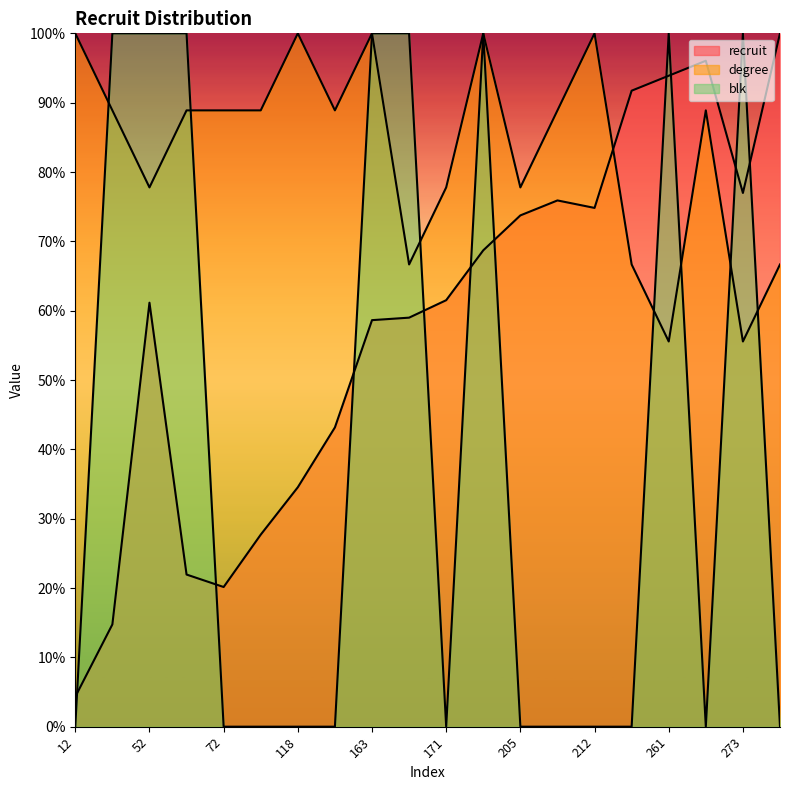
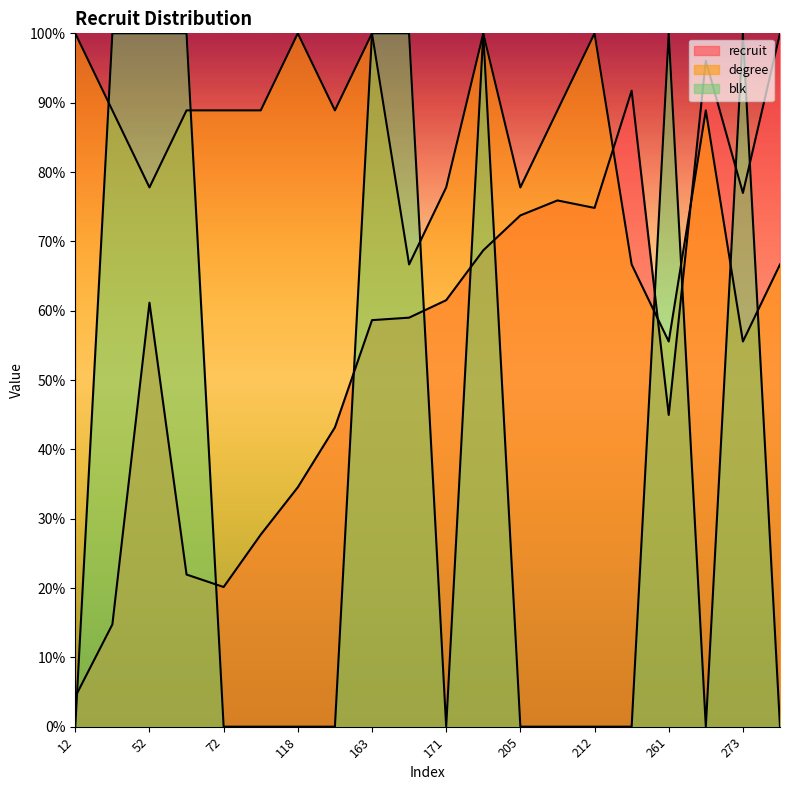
  {
    "recruit": {
      "12": "4%",
      "52": "61%",
      "72": "20%",
      "118": "35%",
      "163": "59%",
      "171": "62%",
      "205": "74%",
      "212": "75%",
-     "261": "94%",
+     "261": "45%",
      "273": "77%"
    },
    "degree": {
      "12": "100%",
      "52": "78%",
      "72": "89%",
      "118": "100%",
      "171": "78%",
      "205": "78%",
      "212": "100%",
      "261": "56%",
      "273": "56%"
    },
    "blk": {
      "12": "0%",
      "52": "100%",
      "72": "0%",
      "118": "0%",
      "171": "0%",
      "205": "0%",
      "212": "0%",
      "261": "100%",
      "273": "100%"
    }
  }
